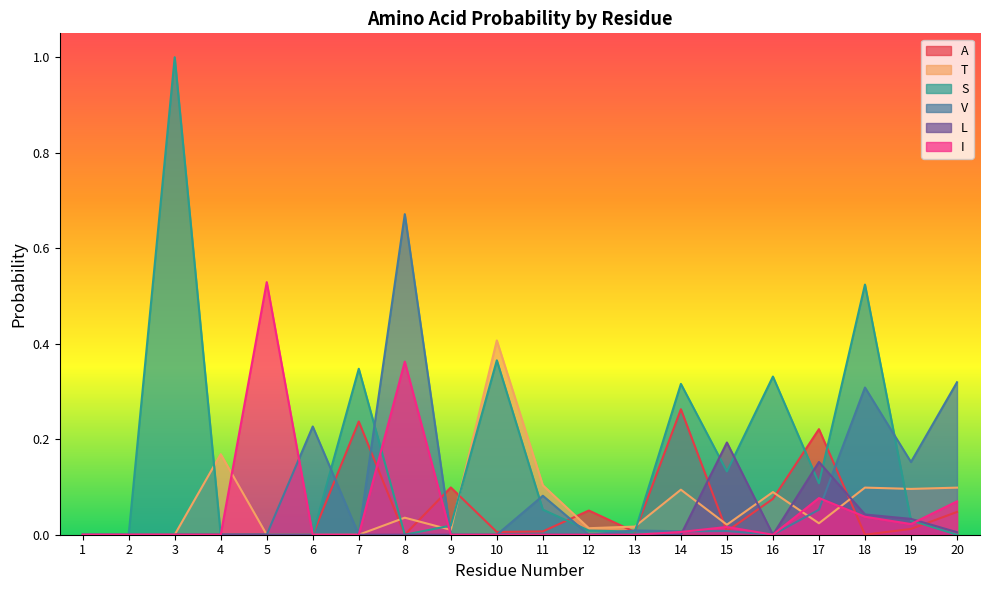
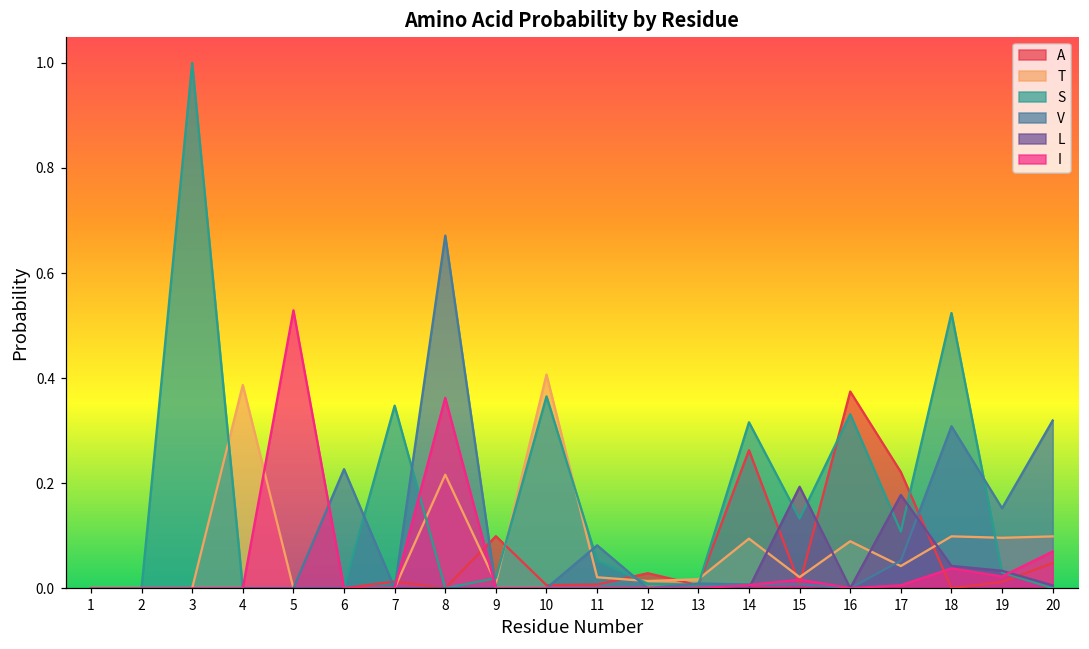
  {
    "A": {
-     "7": 0.24,
+     "7": 0.01,
      "9": 0.10,
      "10": 0.01,
      "11": 0.01,
-     "12": 0.05,
+     "12": 0.03,
      "14": 0.26,
-     "16": 0.08,
+     "16": 0.37,
      "17": 0.22,
      "18": 0.00,
      "19": 0.01,
      "20": 0.05
    },
    "T": {
-     "4": 0.17,
-     "8": 0.04,
+     "4": 0.39,
+     "8": 0.22,
      "9": 0.01,
      "10": 0.41,
-     "11": 0.10,
+     "11": 0.02,
      "13": 0.02,
      "14": 0.09,
      "16": 0.09,
-     "17": 0.02,
+     "17": 0.04,
      "18": 0.10,
      "19": 0.10,
      "20": 0.10
    },
    "L": {
      "14": 0.00,
      "15": 0.19,
-     "17": 0.15
+     "17": 0.18
    },
    "I": {
      "5": 0.53,
      "8": 0.36,
-     "17": 0.08,
+     "17": 0.01,
      "19": 0.02,
      "20": 0.07
    }
  }
